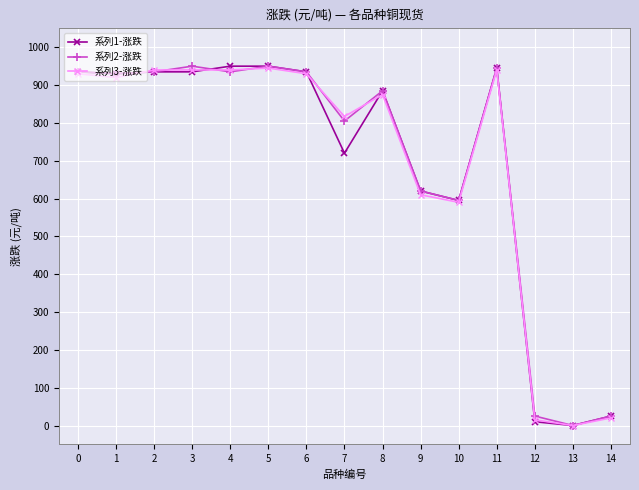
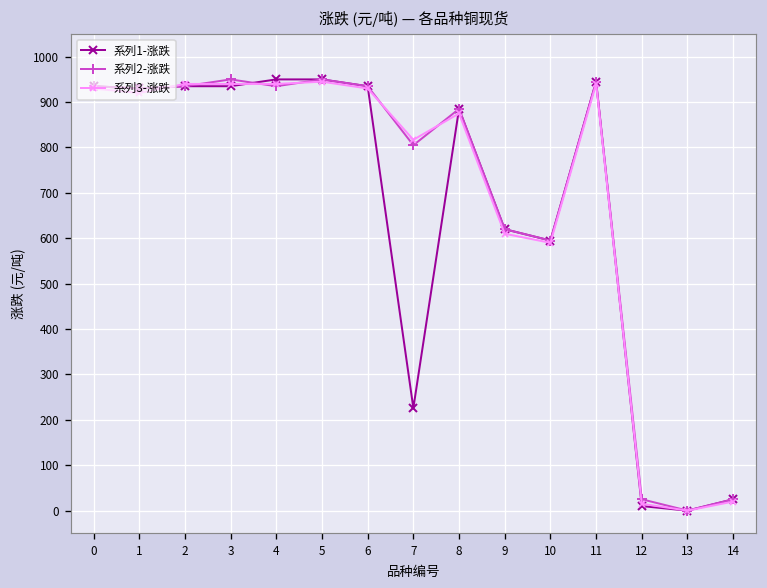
  {
    "系列1-涨跌": {
      "4": 950,
-     "7": 720
+     "7": 230
    },
    "系列2-涨跌": {
      "3": 950,
      "7": 810,
      "12": 30
    },
    "系列3-涨跌": {
      "7": 820,
      "8": 880,
      "9": 610
    }
  }
